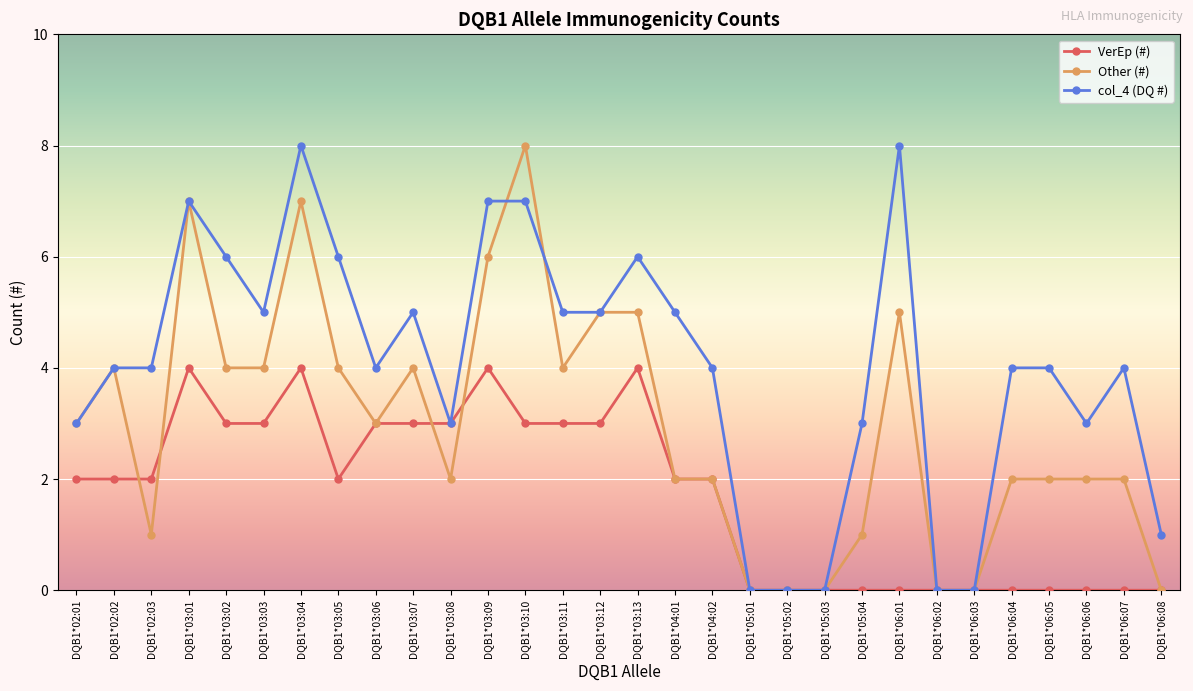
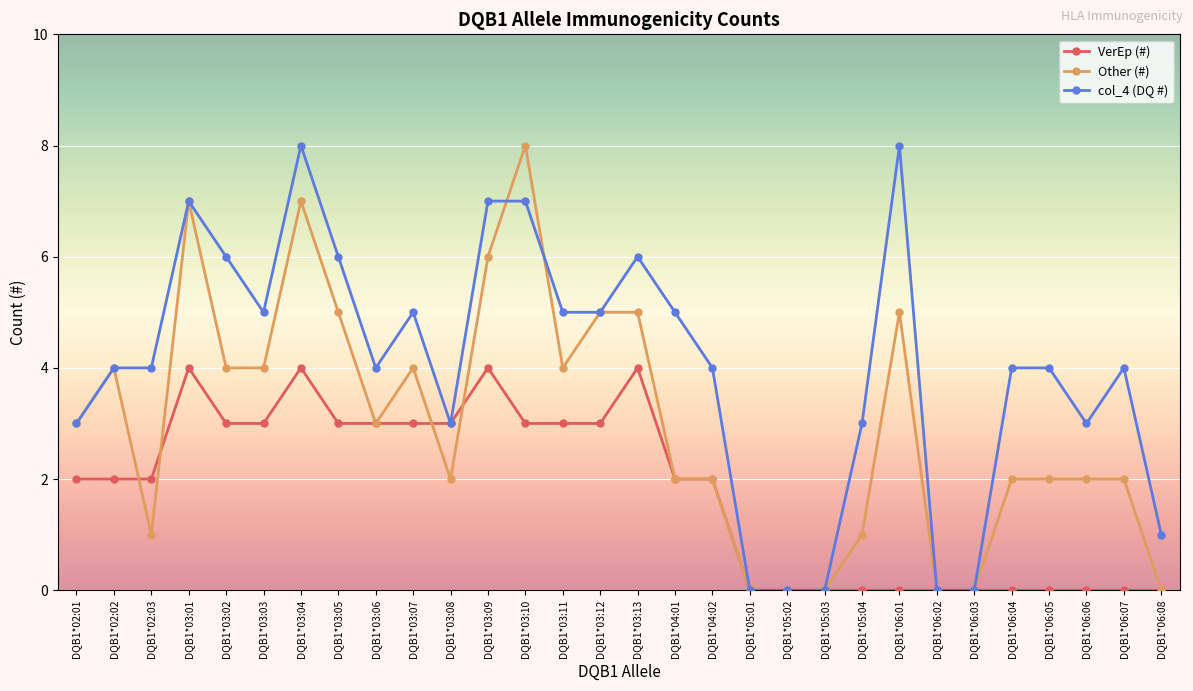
  {
    "VerEp (#)": {
      "DQB1*02:01": 2,
      "DQB1*02:02": 2,
      "DQB1*02:03": 2,
      "DQB1*03:01": 4,
      "DQB1*03:02": 3,
      "DQB1*03:03": 3,
      "DQB1*03:04": 4,
-     "DQB1*03:05": 2,
+     "DQB1*03:05": 3,
      "DQB1*03:07": 3,
      "DQB1*03:09": 4,
      "DQB1*03:10": 3,
      "DQB1*03:11": 3,
      "DQB1*03:12": 3,
      "DQB1*03:13": 4,
      "DQB1*05:04": 0,
      "DQB1*06:01": 0,
      "DQB1*06:04": 0,
      "DQB1*06:05": 0,
      "DQB1*06:06": 0,
      "DQB1*06:07": 0
    },
    "Other (#)": {
      "DQB1*02:03": 1,
      "DQB1*03:02": 4,
      "DQB1*03:03": 4,
      "DQB1*03:04": 7,
-     "DQB1*03:05": 4,
+     "DQB1*03:05": 5,
      "DQB1*03:07": 4,
      "DQB1*03:08": 2,
      "DQB1*03:09": 6,
      "DQB1*03:10": 8,
      "DQB1*03:11": 4,
      "DQB1*03:13": 5,
      "DQB1*05:04": 1,
      "DQB1*06:01": 5,
      "DQB1*06:04": 2,
      "DQB1*06:05": 2,
      "DQB1*06:06": 2,
      "DQB1*06:07": 2
    },
    "col_4 (DQ #)": {
      "DQB1*02:03": 4,
      "DQB1*03:02": 6,
      "DQB1*03:03": 5,
      "DQB1*03:04": 8,
      "DQB1*03:05": 6,
      "DQB1*03:06": 4,
      "DQB1*03:07": 5,
      "DQB1*03:09": 7,
      "DQB1*03:10": 7,
      "DQB1*03:11": 5,
      "DQB1*03:13": 6,
      "DQB1*04:01": 5,
      "DQB1*04:02": 4,
      "DQB1*05:04": 3,
      "DQB1*06:01": 8,
      "DQB1*06:04": 4,
      "DQB1*06:05": 4,
      "DQB1*06:06": 3,
      "DQB1*06:07": 4,
      "DQB1*06:08": 1
    }
  }
